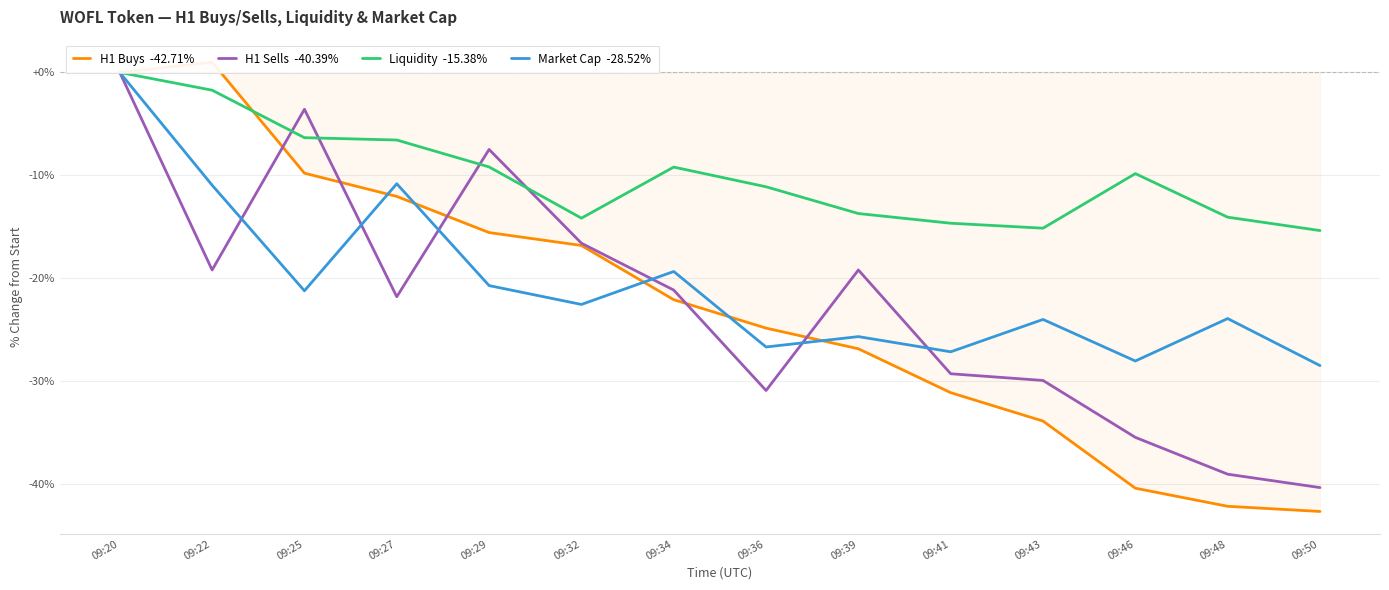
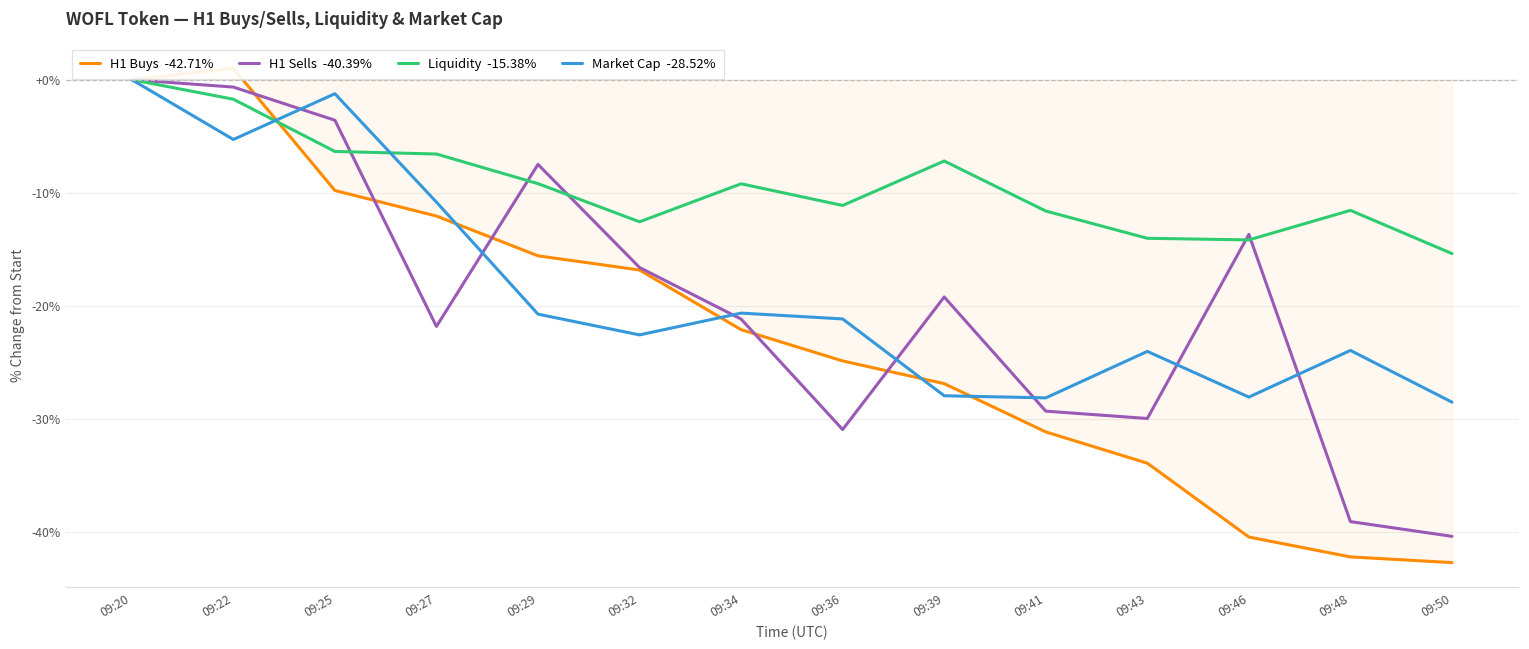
  {
    "H1 Sells -40.39%": {
-     "09:22": "-19.2%",
+     "09:22": "-0.7%",
      "09:25": "-3.6%",
      "09:27": "-21.8%",
      "09:29": "-7.5%",
      "09:34": "-21.2%",
      "09:36": "-30.9%",
      "09:39": "-19.2%",
      "09:41": "-29.3%",
      "09:43": "-30.0%",
-     "09:46": "-35.5%",
+     "09:46": "-13.7%",
      "09:48": "-39.1%",
      "09:50": "-40.4%"
    },
    "Liquidity -15.38%": {
      "09:22": "-1.7%",
      "09:25": "-6.3%",
      "09:27": "-6.6%",
      "09:29": "-9.2%",
-     "09:32": "-14.2%",
+     "09:32": "-12.6%",
      "09:34": "-9.2%",
      "09:36": "-11.1%",
-     "09:39": "-13.7%",
-     "09:41": "-14.7%",
-     "09:43": "-15.2%",
-     "09:46": "-9.8%",
-     "09:48": "-14.1%",
+     "09:39": "-7.2%",
+     "09:41": "-11.6%",
+     "09:43": "-14.0%",
+     "09:46": "-14.2%",
+     "09:48": "-11.6%",
      "09:50": "-15.4%"
    },
    "Market Cap -28.52%": {
-     "09:22": "-11.0%",
-     "09:25": "-21.2%",
+     "09:22": "-5.3%",
+     "09:25": "-1.2%",
      "09:27": "-10.8%",
      "09:29": "-20.7%",
      "09:32": "-22.6%",
-     "09:34": "-19.4%",
-     "09:36": "-26.7%",
-     "09:39": "-25.7%",
-     "09:41": "-27.2%",
+     "09:34": "-20.6%",
+     "09:36": "-21.2%",
+     "09:39": "-28.0%",
+     "09:41": "-28.1%",
      "09:43": "-24.0%",
      "09:46": "-28.1%",
      "09:48": "-23.9%",
      "09:50": "-28.5%"
    }
  }
